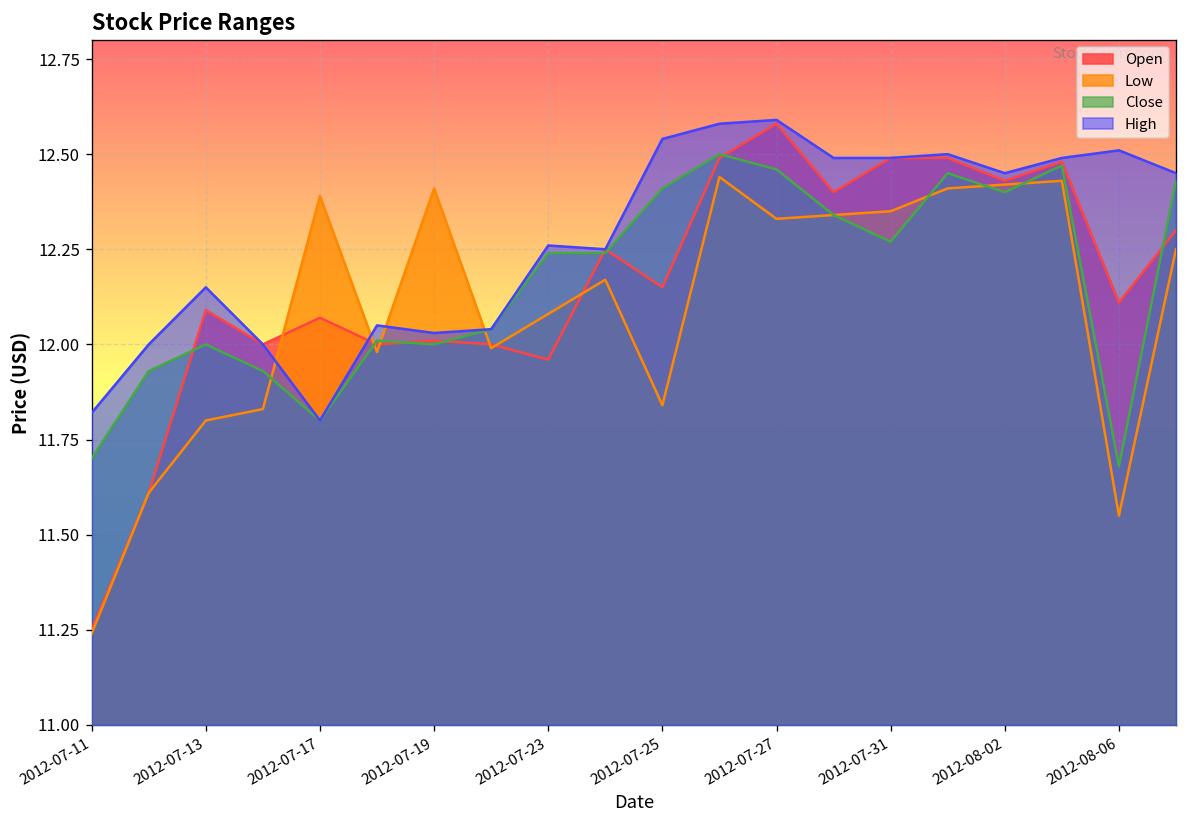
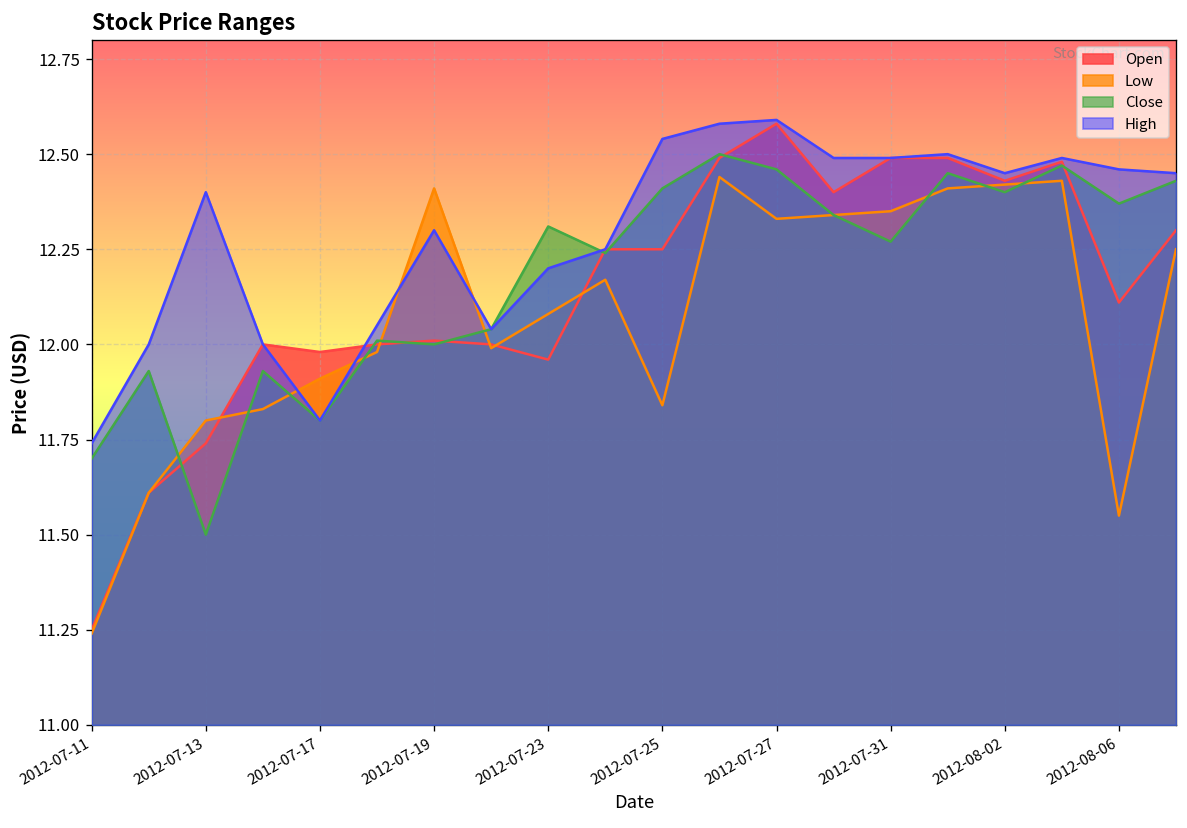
  {
    "Open": {
      "2012-07-11": 11.25,
-     "2012-07-13": 12.09,
-     "2012-07-17": 12.07,
+     "2012-07-13": 11.74,
+     "2012-07-17": 11.98,
      "2012-07-19": 12.01,
      "2012-07-23": 11.96,
-     "2012-07-25": 12.15,
+     "2012-07-25": 12.25,
      "2012-07-27": 12.58,
      "2012-08-02": 12.43,
      "2012-08-06": 12.11
    },
    "Low": {
      "2012-07-11": 11.24,
      "2012-07-13": 11.80,
-     "2012-07-17": 12.39,
+     "2012-07-17": 11.91,
      "2012-07-19": 12.41,
      "2012-07-23": 12.08,
      "2012-07-25": 11.84,
      "2012-07-27": 12.33,
      "2012-07-31": 12.35,
      "2012-08-02": 12.42,
      "2012-08-06": 11.55
    },
    "Close": {
      "2012-07-11": 11.70,
-     "2012-07-13": 12.0,
+     "2012-07-13": 11.5,
      "2012-07-19": 12.00,
-     "2012-07-23": 12.24,
+     "2012-07-23": 12.31,
      "2012-07-25": 12.41,
      "2012-07-27": 12.46,
      "2012-07-31": 12.27,
      "2012-08-02": 12.40,
-     "2012-08-06": 11.68
+     "2012-08-06": 12.37
    },
    "High": {
-     "2012-07-11": 11.82,
-     "2012-07-13": 12.15,
-     "2012-07-19": 12.03,
-     "2012-07-23": 12.26,
+     "2012-07-11": 11.74,
+     "2012-07-13": 12.40,
+     "2012-07-19": 12.30,
+     "2012-07-23": 12.20,
      "2012-07-25": 12.54,
      "2012-07-27": 12.59,
      "2012-08-02": 12.45,
-     "2012-08-06": 12.51
+     "2012-08-06": 12.46
    }
  }
